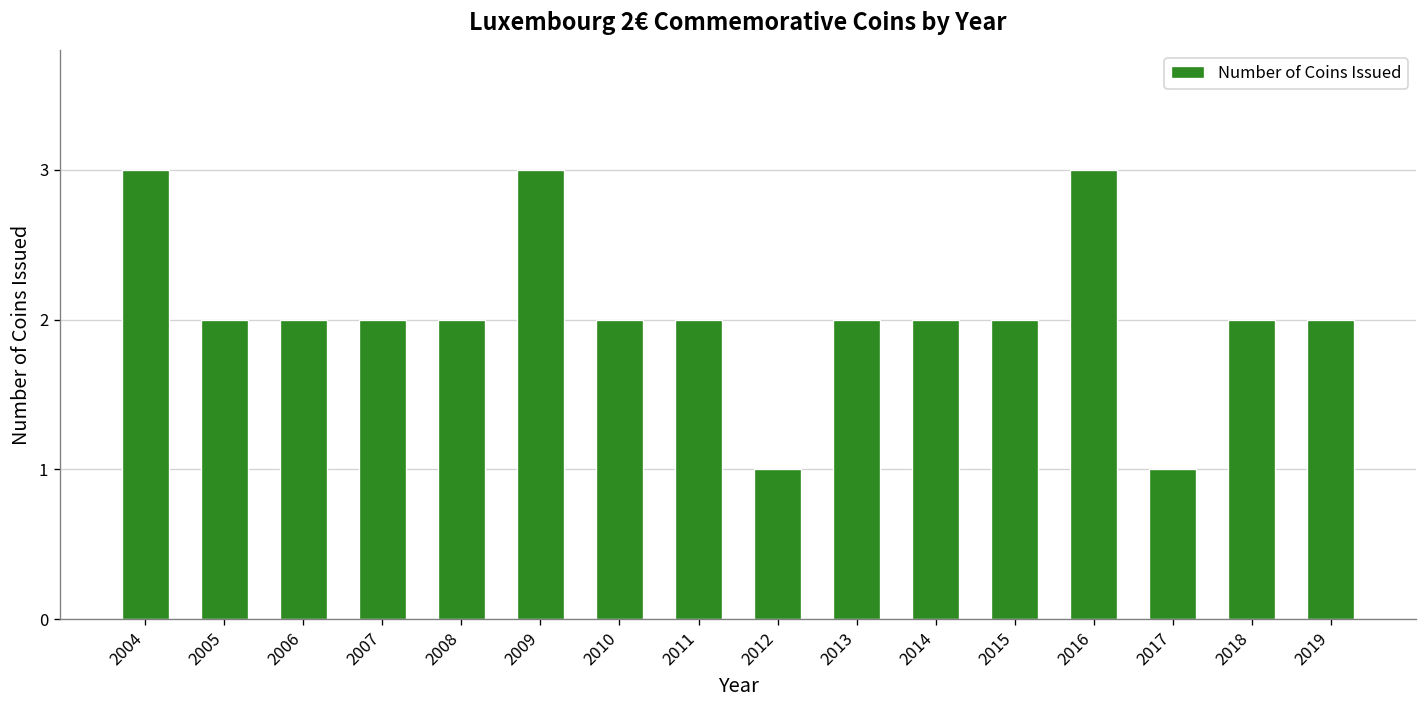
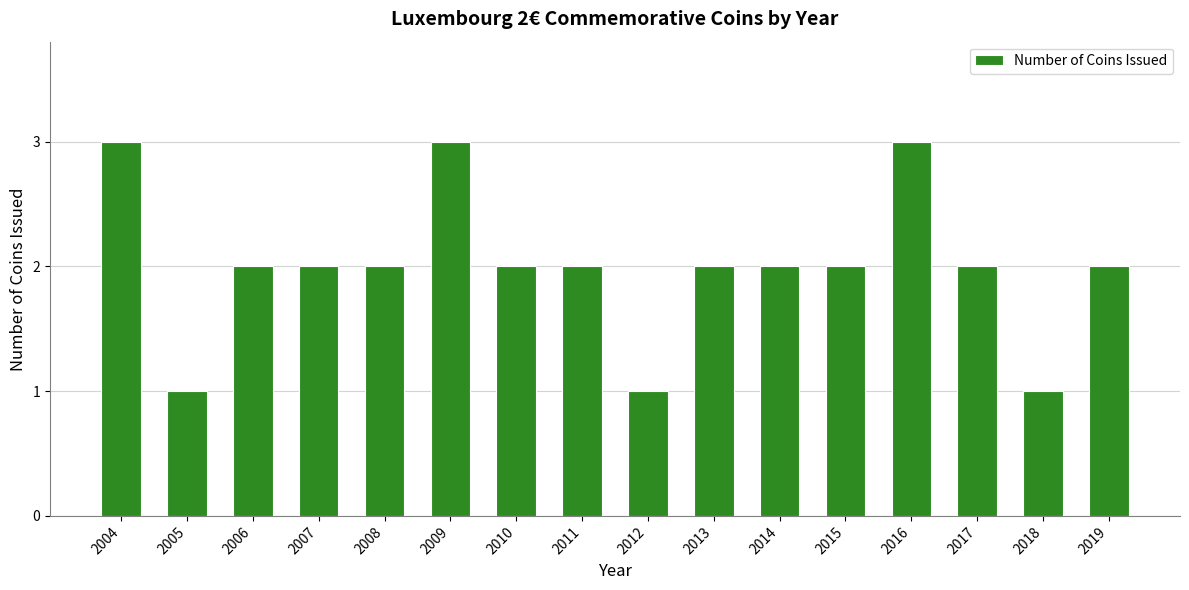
  {
    "2004": 3,
-   "2005": 2,
+   "2005": 1,
    "2006": 2,
    "2007": 2,
    "2008": 2,
    "2009": 3,
    "2010": 2,
    "2011": 2,
    "2012": 1,
    "2013": 2,
    "2014": 2,
    "2015": 2,
    "2016": 3,
-   "2017": 1,
-   "2018": 2,
+   "2017": 2,
+   "2018": 1,
    "2019": 2
  }
